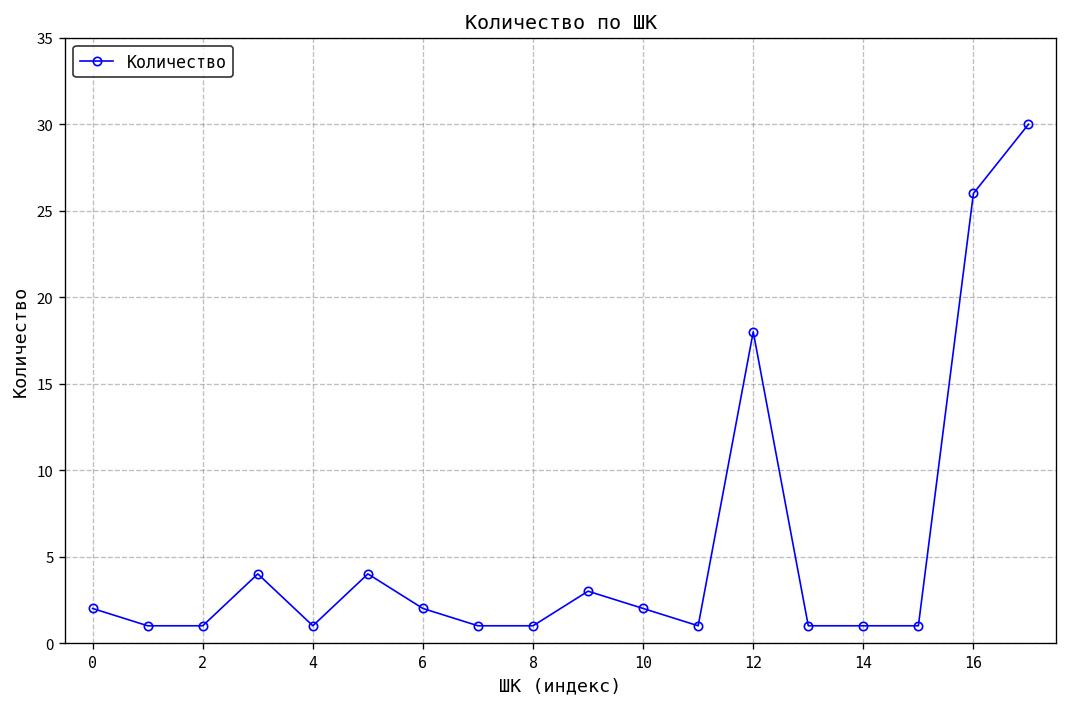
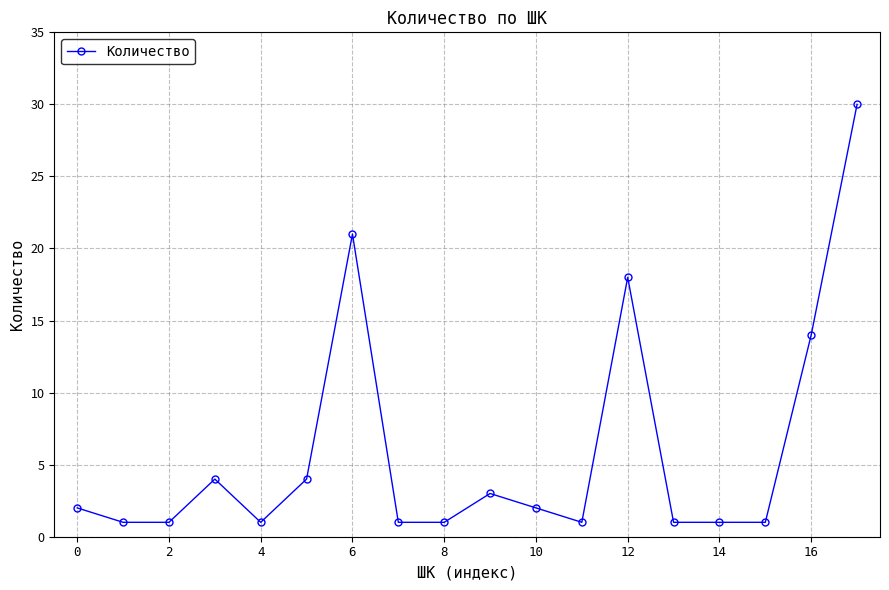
  {
    "0": 2,
    "2": 1,
    "4": 1,
-   "6": 2,
+   "6": 21,
    "8": 1,
    "10": 2,
    "12": 18,
    "14": 1,
-   "16": 26
+   "16": 14
  }
